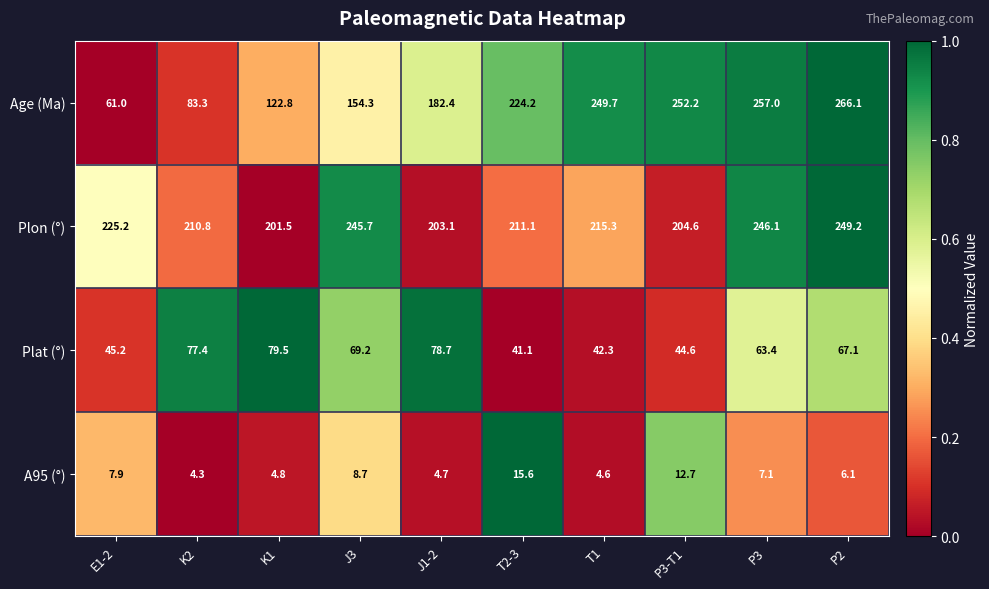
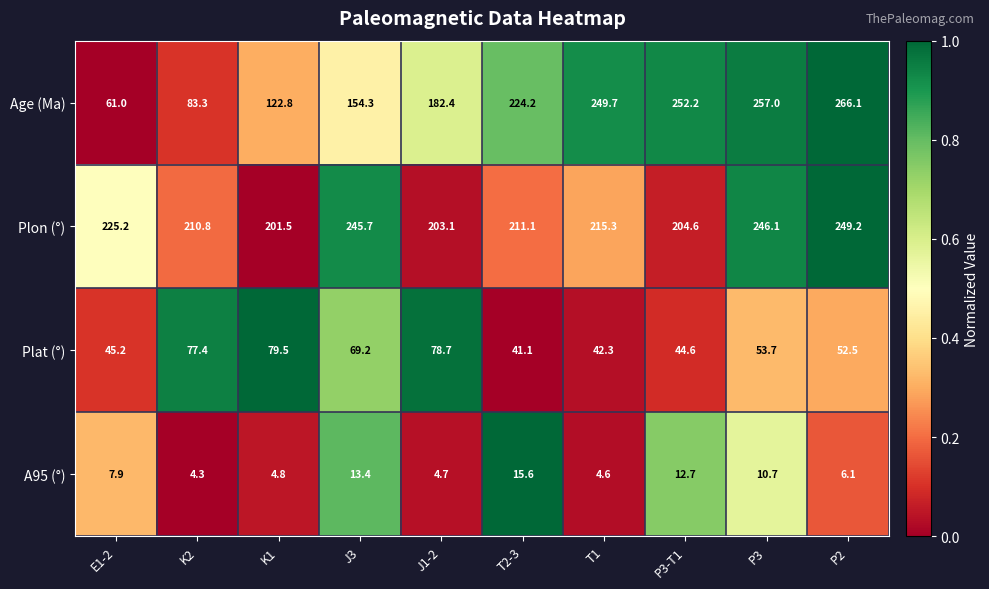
  {
    "Age (Ma)": {
      "E1-2": 61.0,
      "K2": 83.3,
      "K1": 122.8,
      "J3": 154.3,
      "J1-2": 182.4,
      "T2-3": 224.2,
      "T1": 249.7,
      "P3-T1": 252.2,
      "P3": 257.0,
      "P2": 266.1
    },
    "Plon (°)": {
      "E1-2": 225.2,
      "K2": 210.8,
      "K1": 201.5,
      "J3": 245.7,
      "J1-2": 203.1,
      "T2-3": 211.1,
      "T1": 215.3,
      "P3-T1": 204.6,
      "P3": 246.1,
      "P2": 249.2
    },
    "Plat (°)": {
      "E1-2": 45.2,
      "K2": 77.4,
      "K1": 79.5,
      "J3": 69.2,
      "J1-2": 78.7,
      "T2-3": 41.1,
      "T1": 42.3,
      "P3-T1": 44.6,
-     "P3": 63.4,
-     "P2": 67.1
+     "P3": 53.7,
+     "P2": 52.5
    },
    "A95 (°)": {
      "E1-2": 7.9,
      "K2": 4.3,
      "K1": 4.8,
-     "J3": 8.7,
+     "J3": 13.4,
      "J1-2": 4.7,
      "T2-3": 15.6,
      "T1": 4.6,
      "P3-T1": 12.7,
-     "P3": 7.1,
+     "P3": 10.7,
      "P2": 6.1
    }
  }
